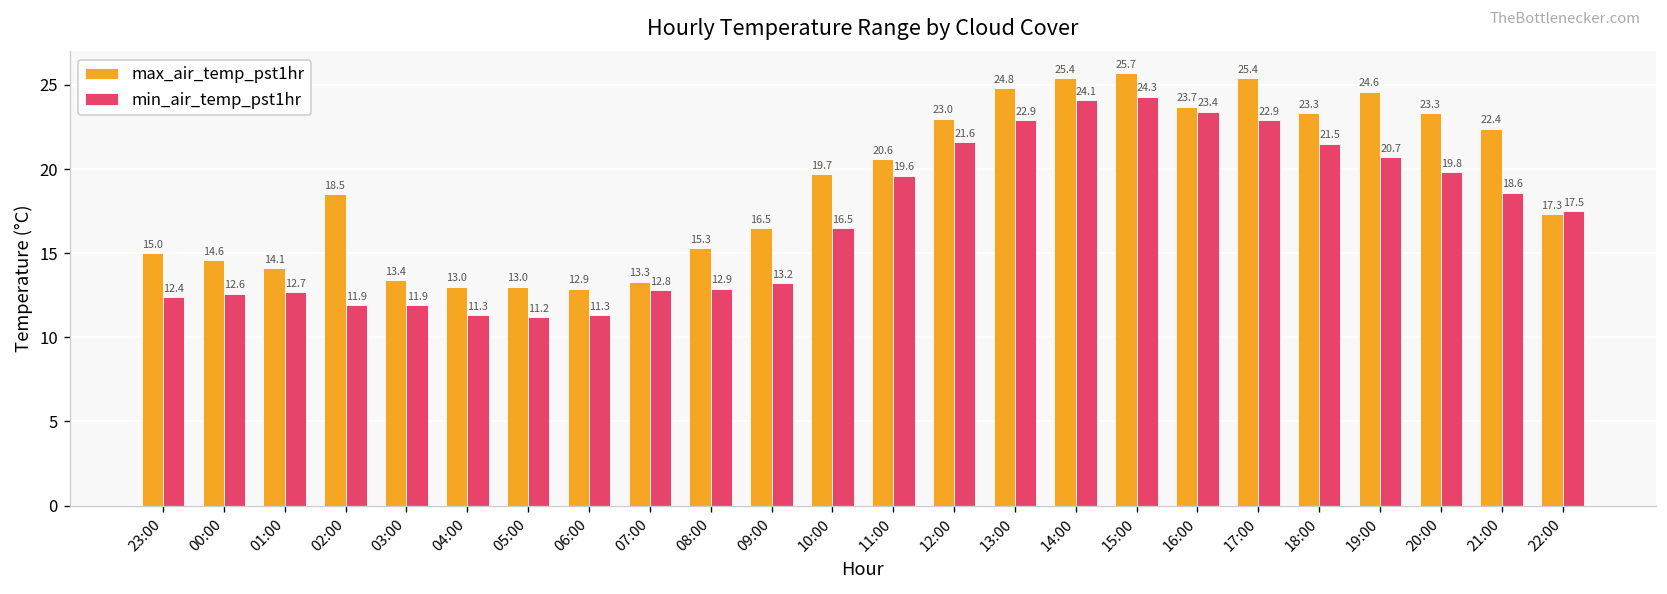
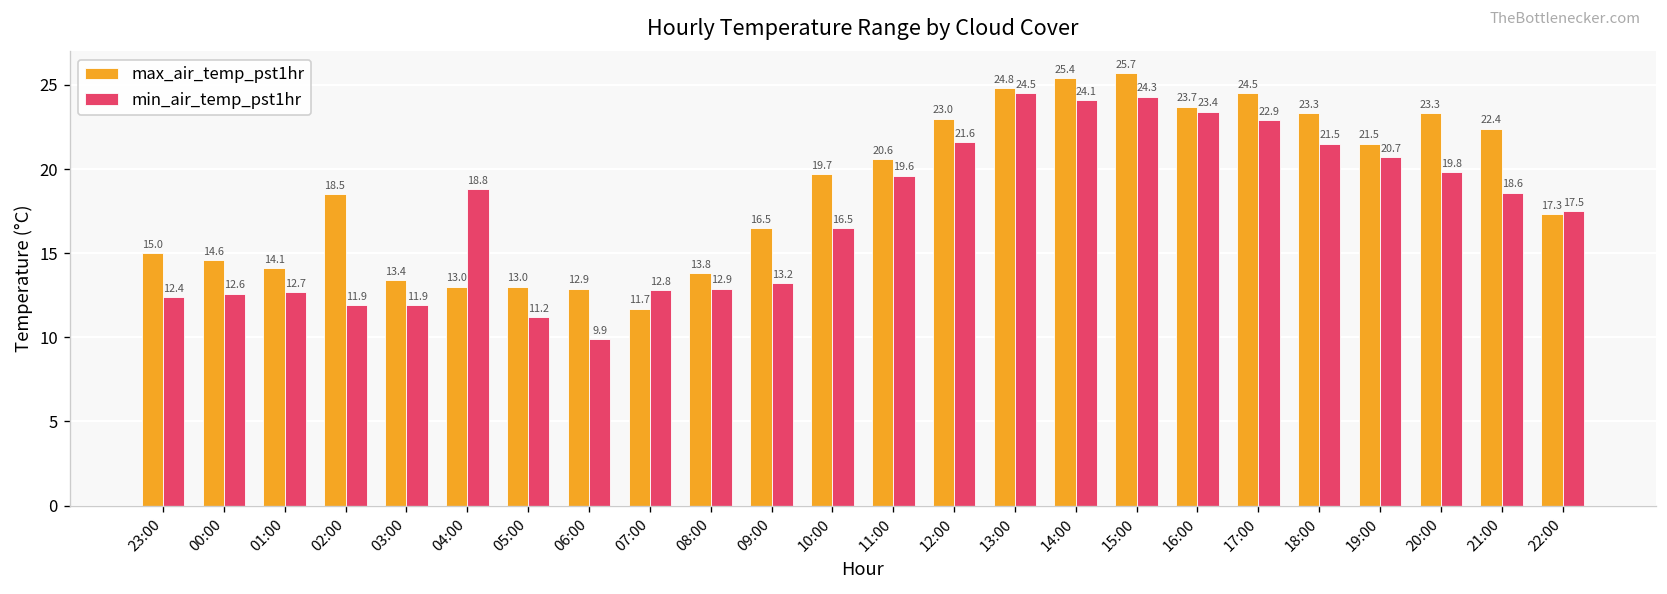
  {
    "max_air_temp_pst1hr": {
      "23:00": 15.0,
      "00:00": 14.6,
      "01:00": 14.1,
      "02:00": 18.5,
      "03:00": 13.4,
      "04:00": 13.0,
      "05:00": 13.0,
      "06:00": 12.9,
-     "07:00": 13.3,
-     "08:00": 15.3,
+     "07:00": 11.7,
+     "08:00": 13.8,
      "09:00": 16.5,
      "10:00": 19.7,
      "11:00": 20.6,
      "12:00": 23.0,
      "13:00": 24.8,
      "14:00": 25.4,
      "15:00": 25.7,
      "16:00": 23.7,
-     "17:00": 25.4,
+     "17:00": 24.5,
      "18:00": 23.3,
-     "19:00": 24.6,
+     "19:00": 21.5,
      "20:00": 23.3,
      "21:00": 22.4,
      "22:00": 17.3
    },
    "min_air_temp_pst1hr": {
      "23:00": 12.4,
      "00:00": 12.6,
      "01:00": 12.7,
      "02:00": 11.9,
      "03:00": 11.9,
-     "04:00": 11.3,
+     "04:00": 18.8,
      "05:00": 11.2,
-     "06:00": 11.3,
+     "06:00": 9.9,
      "07:00": 12.8,
      "08:00": 12.9,
      "09:00": 13.2,
      "10:00": 16.5,
      "11:00": 19.6,
      "12:00": 21.6,
-     "13:00": 22.9,
+     "13:00": 24.5,
      "14:00": 24.1,
      "15:00": 24.3,
      "16:00": 23.4,
      "17:00": 22.9,
      "18:00": 21.5,
      "19:00": 20.7,
      "20:00": 19.8,
      "21:00": 18.6,
      "22:00": 17.5
    }
  }
